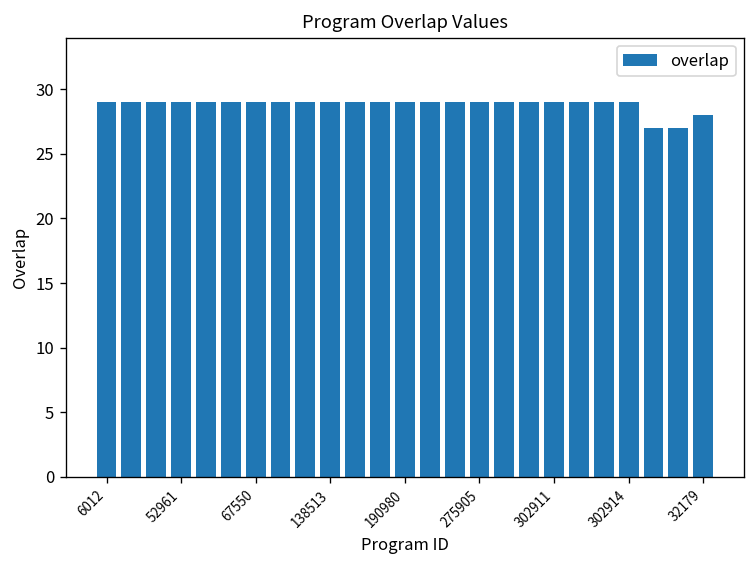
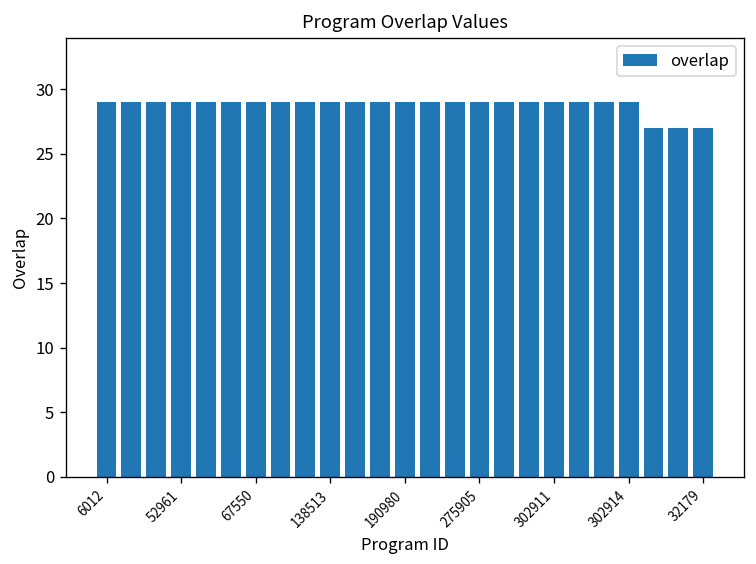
  {
    "6012": 29,
    "52961": 29,
    "67550": 29,
    "138513": 29,
    "190980": 29,
    "275905": 29,
    "302911": 29,
    "302914": 29,
-   "32179": 28
+   "32179": 27
  }
